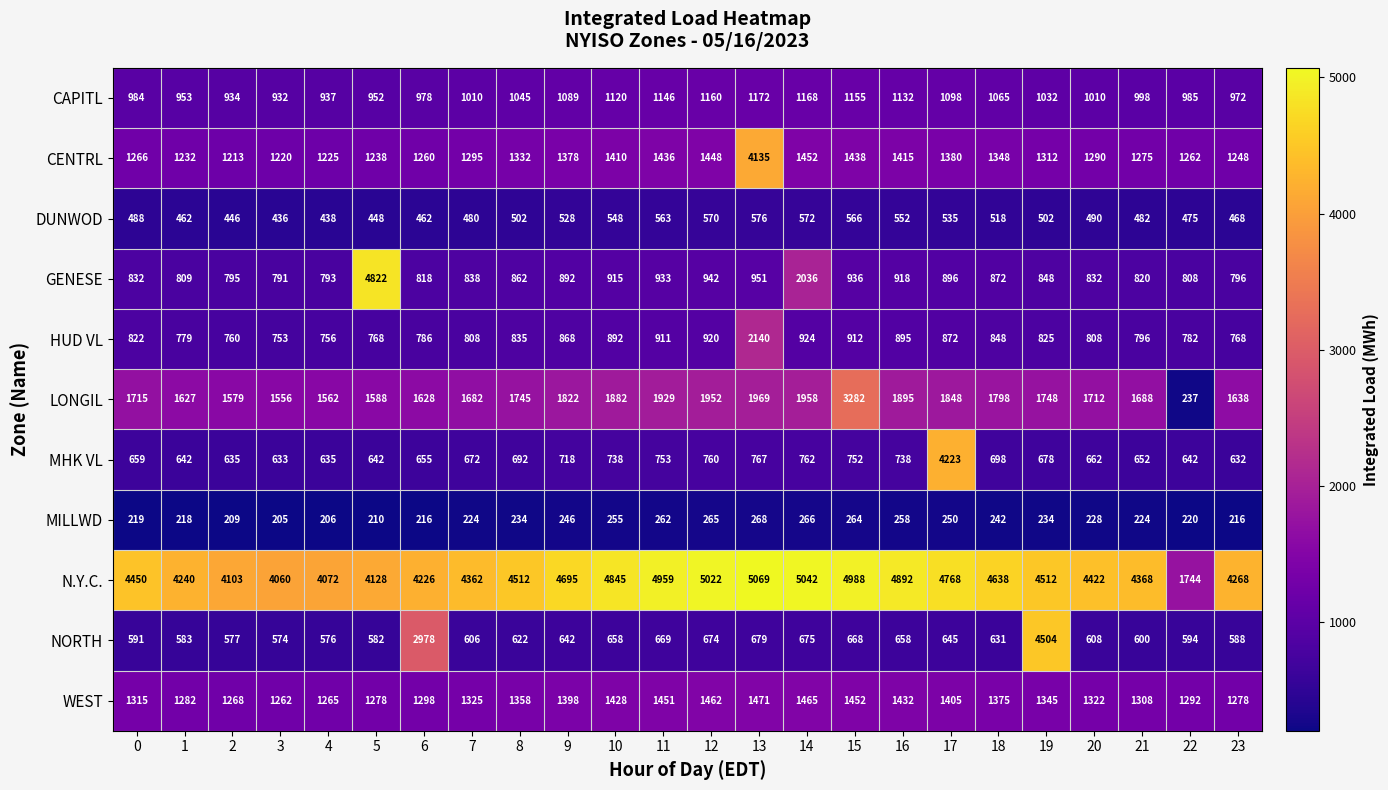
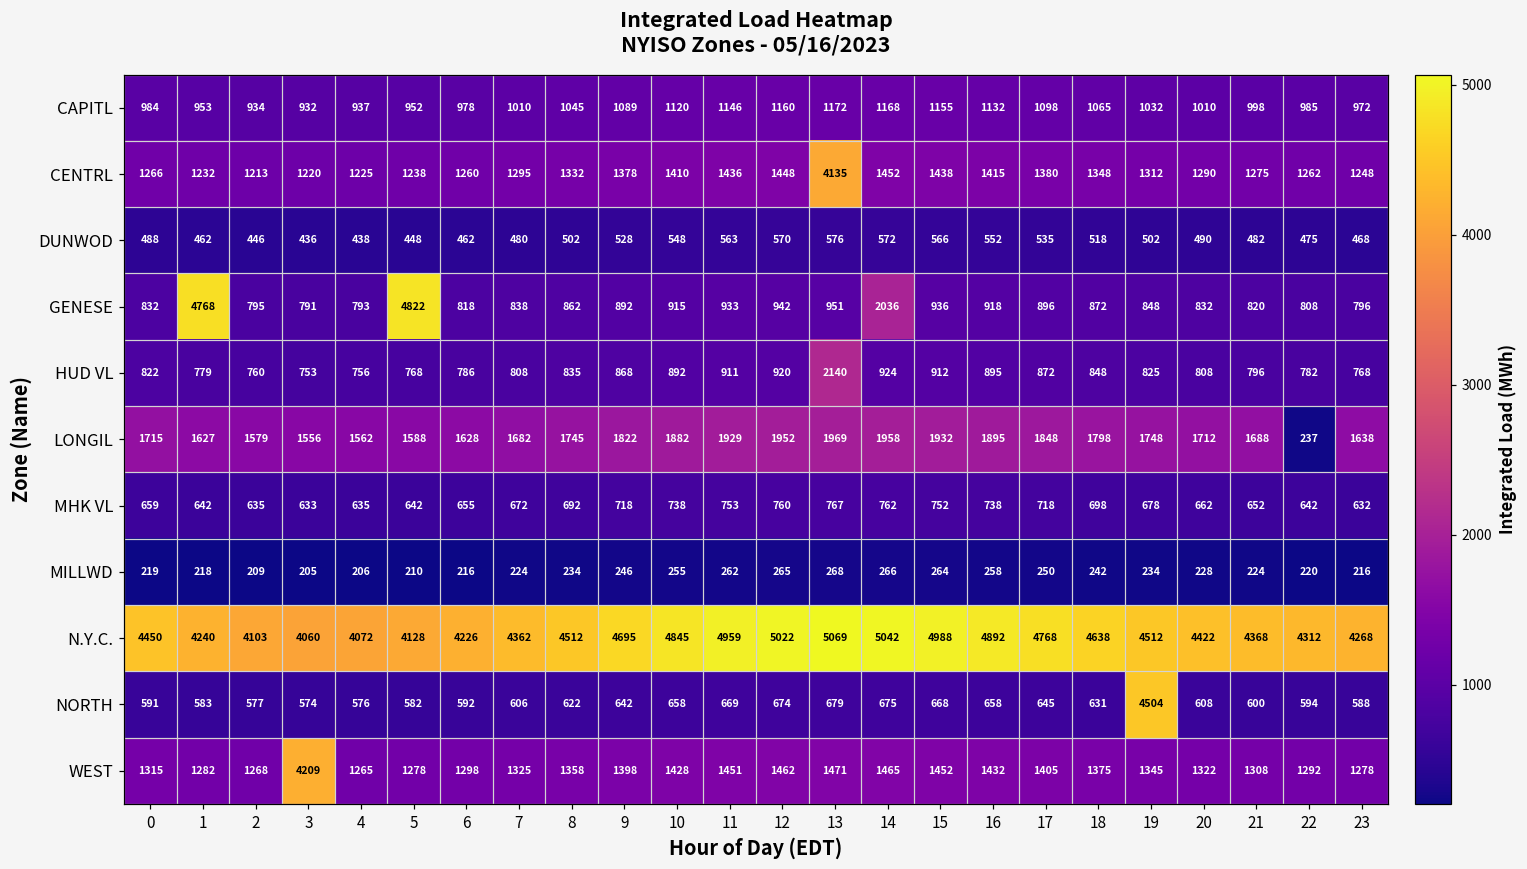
  {
    "GENESE": {
      "0": 832,
-     "1": 809,
+     "1": 4768,
      "2": 795,
      "3": 791,
      "4": 793,
      "5": 4822,
      "6": 818,
      "7": 838,
      "8": 862,
      "9": 892,
      "10": 915,
      "11": 933,
      "12": 942,
      "13": 951,
      "14": 2036,
      "15": 936,
      "16": 918,
      "17": 896,
      "18": 872,
      "19": 848,
      "20": 832,
      "21": 820,
      "22": 808,
      "23": 796
    },
    "LONGIL": {
      "0": 1715,
      "1": 1627,
      "2": 1579,
      "3": 1556,
      "4": 1562,
      "5": 1588,
      "6": 1628,
      "7": 1682,
      "8": 1745,
      "9": 1822,
      "10": 1882,
      "11": 1929,
      "12": 1952,
      "13": 1969,
      "14": 1958,
-     "15": 3282,
+     "15": 1932,
      "16": 1895,
      "17": 1848,
      "18": 1798,
      "19": 1748,
      "20": 1712,
      "21": 1688,
      "22": 237,
      "23": 1638
    },
    "MHK VL": {
      "0": 659,
      "1": 642,
      "2": 635,
      "3": 633,
      "4": 635,
      "5": 642,
      "6": 655,
      "7": 672,
      "8": 692,
      "9": 718,
      "10": 738,
      "11": 753,
      "12": 760,
      "13": 767,
      "14": 762,
      "15": 752,
      "16": 738,
-     "17": 4223,
+     "17": 718,
      "18": 698,
      "19": 678,
      "20": 662,
      "21": 652,
      "22": 642,
      "23": 632
    },
    "N.Y.C.": {
      "0": 4450,
      "1": 4240,
      "2": 4103,
      "3": 4060,
      "4": 4072,
      "5": 4128,
      "6": 4226,
      "7": 4362,
      "8": 4512,
      "9": 4695,
      "10": 4845,
      "11": 4959,
      "12": 5022,
      "13": 5069,
      "14": 5042,
      "15": 4988,
      "16": 4892,
      "17": 4768,
      "18": 4638,
      "19": 4512,
      "20": 4422,
      "21": 4368,
-     "22": 1744,
+     "22": 4312,
      "23": 4268
    },
    "NORTH": {
      "0": 591,
      "1": 583,
      "2": 577,
      "3": 574,
      "4": 576,
      "5": 582,
-     "6": 2978,
+     "6": 592,
      "7": 606,
      "8": 622,
      "9": 642,
      "10": 658,
      "11": 669,
      "12": 674,
      "13": 679,
      "14": 675,
      "15": 668,
      "16": 658,
      "17": 645,
      "18": 631,
      "19": 4504,
      "20": 608,
      "21": 600,
      "22": 594,
      "23": 588
    },
    "WEST": {
      "0": 1315,
      "1": 1282,
      "2": 1268,
-     "3": 1262,
+     "3": 4209,
      "4": 1265,
      "5": 1278,
      "6": 1298,
      "7": 1325,
      "8": 1358,
      "9": 1398,
      "10": 1428,
      "11": 1451,
      "12": 1462,
      "13": 1471,
      "14": 1465,
      "15": 1452,
      "16": 1432,
      "17": 1405,
      "18": 1375,
      "19": 1345,
      "20": 1322,
      "21": 1308,
      "22": 1292,
      "23": 1278
    }
  }
